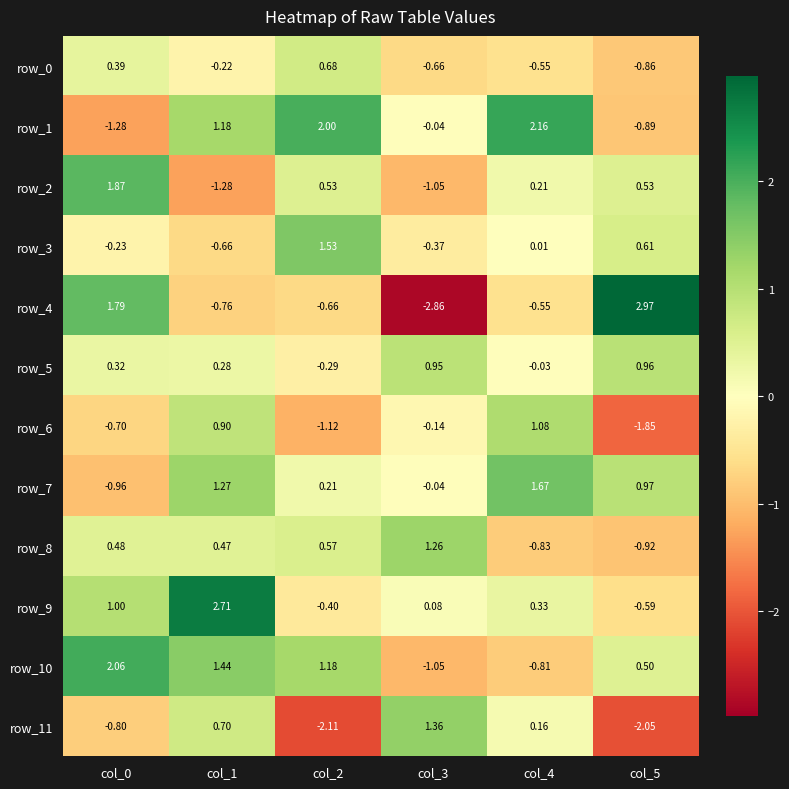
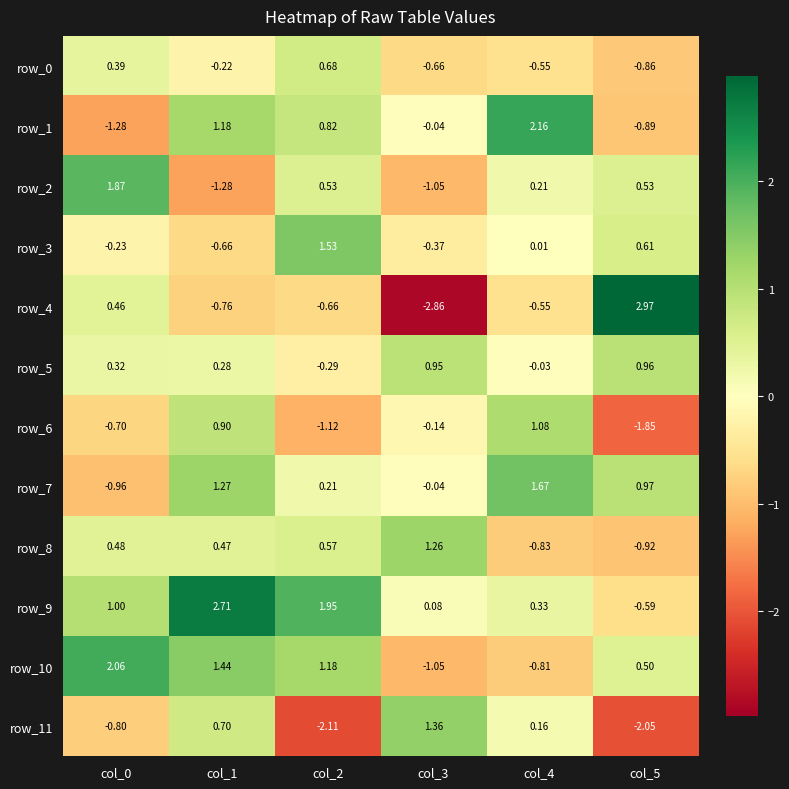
  {
    "row_0": {
      "col_0": 0.39,
      "col_1": -0.22,
      "col_2": 0.68,
      "col_3": -0.66,
      "col_4": -0.55,
      "col_5": -0.86
    },
    "row_1": {
      "col_0": -1.28,
      "col_1": 1.18,
-     "col_2": 2.00,
+     "col_2": 0.82,
      "col_3": -0.04,
      "col_4": 2.16,
      "col_5": -0.89
    },
    "row_2": {
      "col_0": 1.87,
      "col_1": -1.28,
      "col_2": 0.53,
      "col_3": -1.05,
      "col_4": 0.21,
      "col_5": 0.53
    },
    "row_3": {
      "col_0": -0.23,
      "col_1": -0.66,
      "col_2": 1.53,
      "col_3": -0.37,
      "col_4": 0.01,
      "col_5": 0.61
    },
    "row_4": {
-     "col_0": 1.79,
+     "col_0": 0.46,
      "col_1": -0.76,
      "col_2": -0.66,
      "col_3": -2.86,
      "col_4": -0.55,
      "col_5": 2.97
    },
    "row_5": {
      "col_0": 0.32,
      "col_1": 0.28,
      "col_2": -0.29,
      "col_3": 0.95,
      "col_4": -0.03,
      "col_5": 0.96
    },
    "row_6": {
      "col_0": -0.70,
      "col_1": 0.90,
      "col_2": -1.12,
      "col_3": -0.14,
      "col_4": 1.08,
      "col_5": -1.85
    },
    "row_7": {
      "col_0": -0.96,
      "col_1": 1.27,
      "col_2": 0.21,
      "col_3": -0.04,
      "col_4": 1.67,
      "col_5": 0.97
    },
    "row_8": {
      "col_0": 0.48,
      "col_1": 0.47,
      "col_2": 0.57,
      "col_3": 1.26,
      "col_4": -0.83,
      "col_5": -0.92
    },
    "row_9": {
      "col_0": 1.00,
      "col_1": 2.71,
-     "col_2": -0.40,
+     "col_2": 1.95,
      "col_3": 0.08,
      "col_4": 0.33,
      "col_5": -0.59
    },
    "row_10": {
      "col_0": 2.06,
      "col_1": 1.44,
      "col_2": 1.18,
      "col_3": -1.05,
      "col_4": -0.81,
      "col_5": 0.50
    },
    "row_11": {
      "col_0": -0.80,
      "col_1": 0.70,
      "col_2": -2.11,
      "col_3": 1.36,
      "col_4": 0.16,
      "col_5": -2.05
    }
  }
